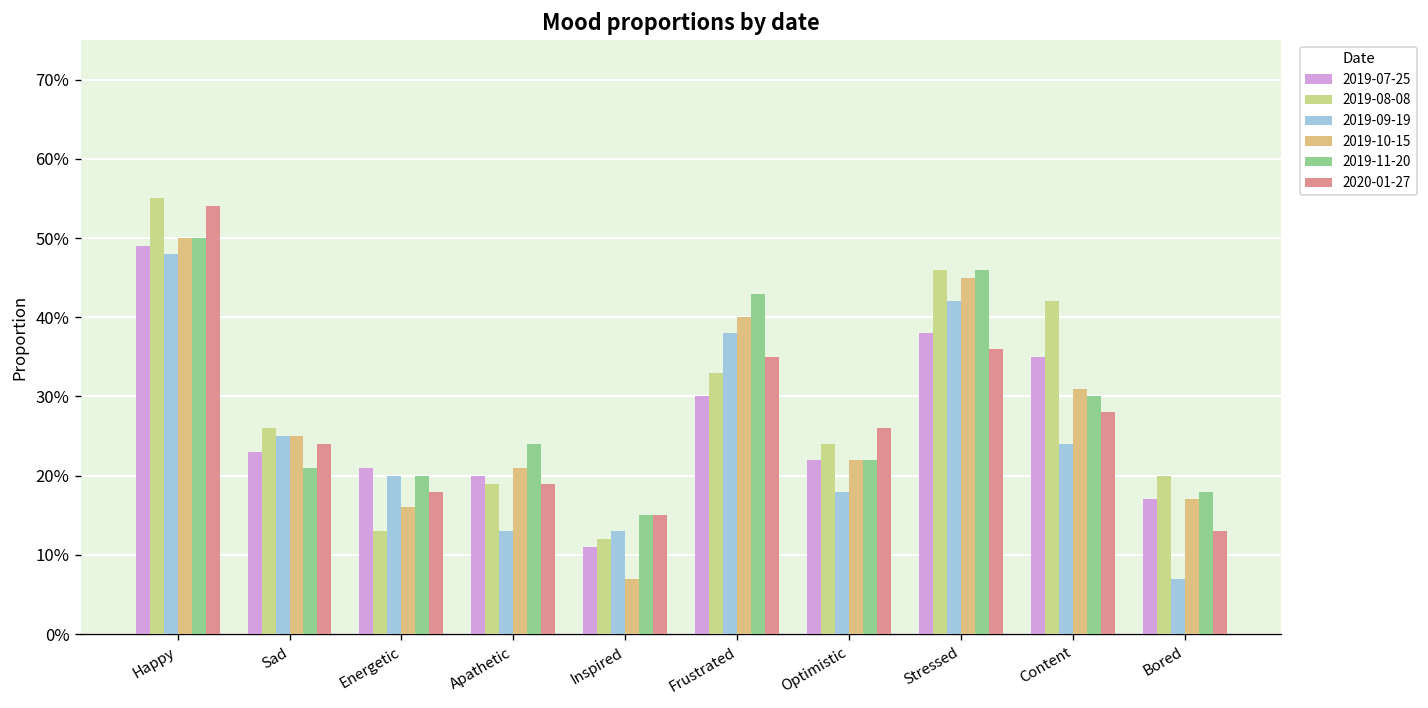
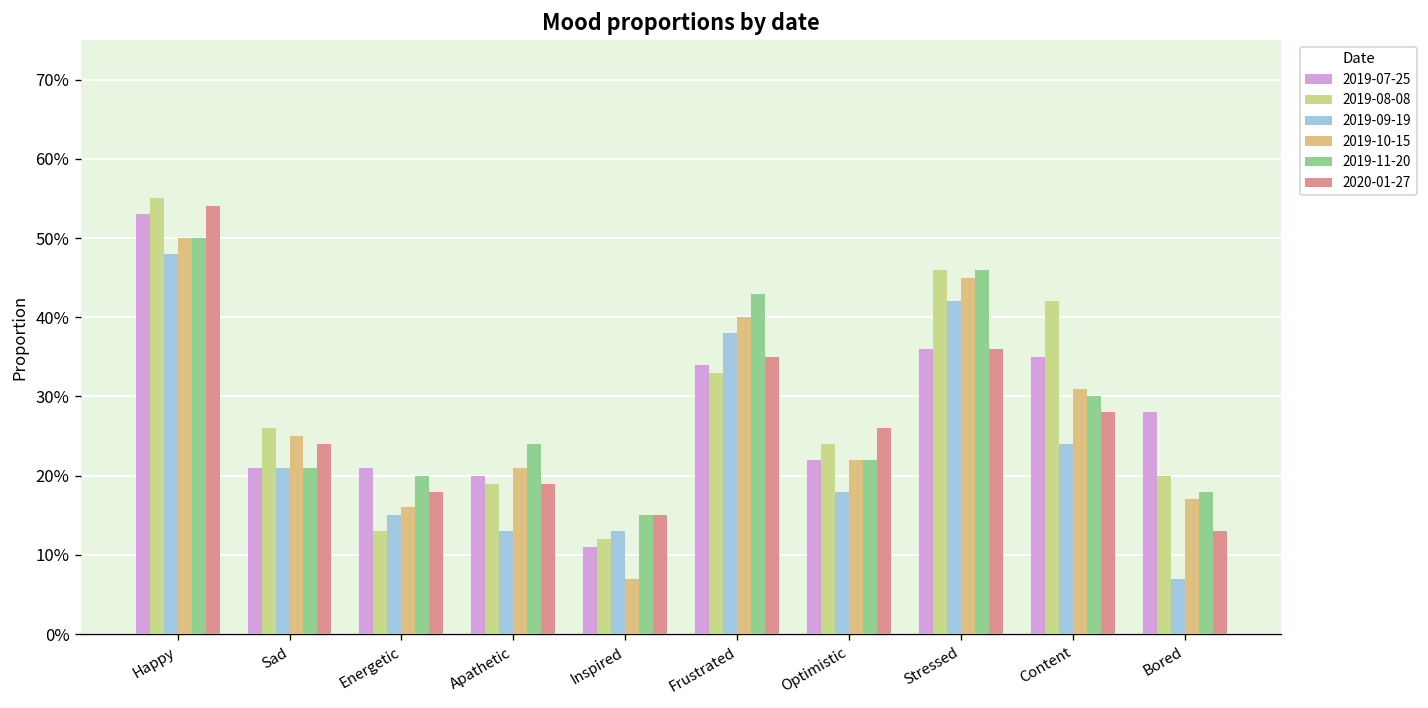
  {
    "2019-07-25": {
-     "Happy": "49%",
-     "Sad": "23%",
+     "Happy": "53%",
+     "Sad": "21%",
      "Energetic": "21%",
      "Apathetic": "20%",
      "Inspired": "11%",
-     "Frustrated": "30%",
+     "Frustrated": "34%",
      "Optimistic": "22%",
-     "Stressed": "38%",
+     "Stressed": "36%",
      "Content": "35%",
-     "Bored": "17%"
+     "Bored": "28%"
    },
    "2019-09-19": {
      "Happy": "48%",
-     "Sad": "25%",
-     "Energetic": "20%",
+     "Sad": "21%",
+     "Energetic": "15%",
      "Apathetic": "13%",
      "Inspired": "13%",
      "Frustrated": "38%",
      "Optimistic": "18%",
      "Stressed": "42%",
      "Content": "24%",
      "Bored": "7%"
    }
  }
